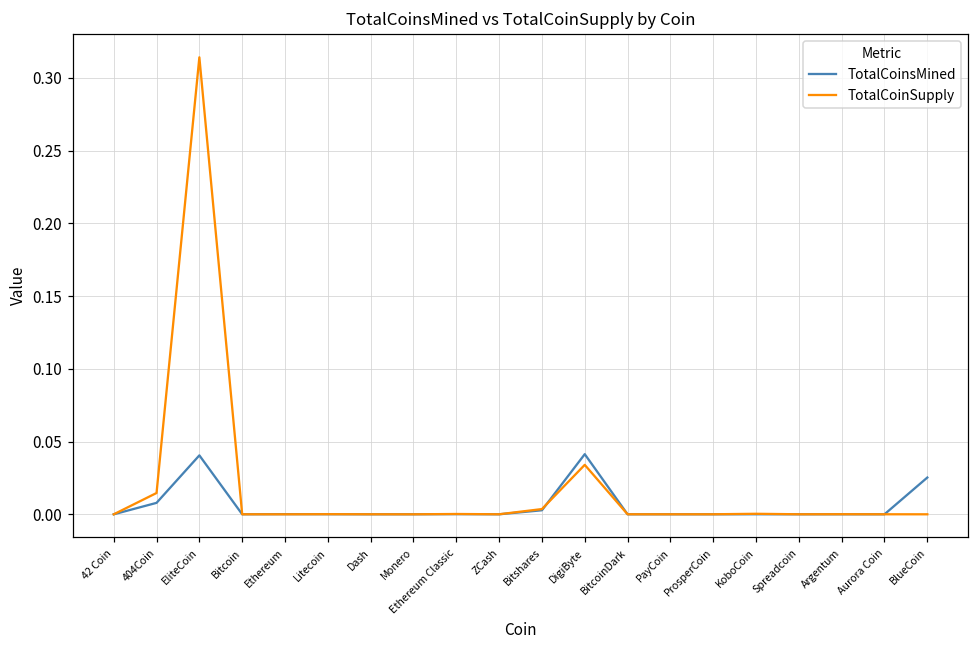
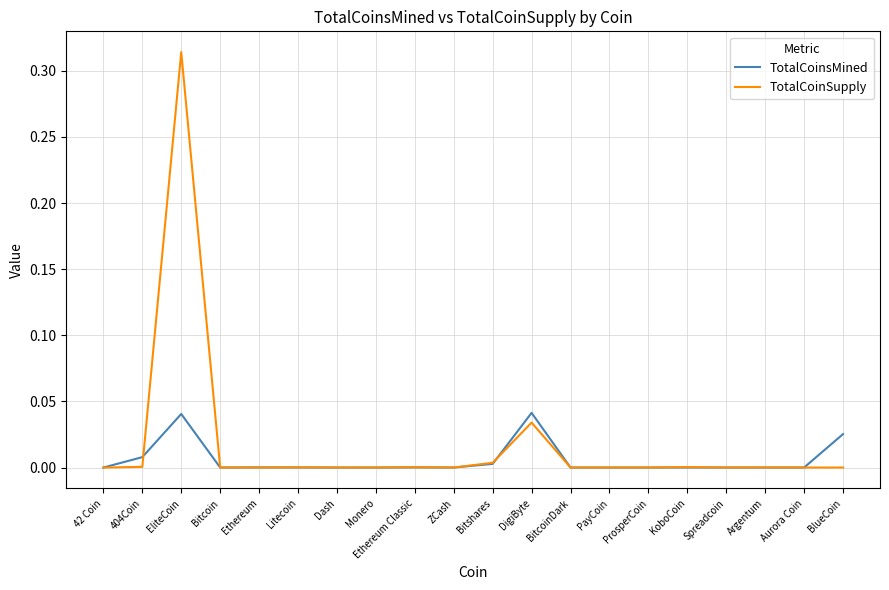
  {
    "TotalCoinsMined": {
      "404Coin": 0.008,
      "EliteCoin": 0.041,
      "DigiByte": 0.041,
      "BlueCoin": 0.025
    },
    "TotalCoinSupply": {
-     "404Coin": 0.015,
+     "404Coin": 0.001,
      "EliteCoin": 0.314,
      "DigiByte": 0.034,
      "BlueCoin": 0.000
    }
  }
